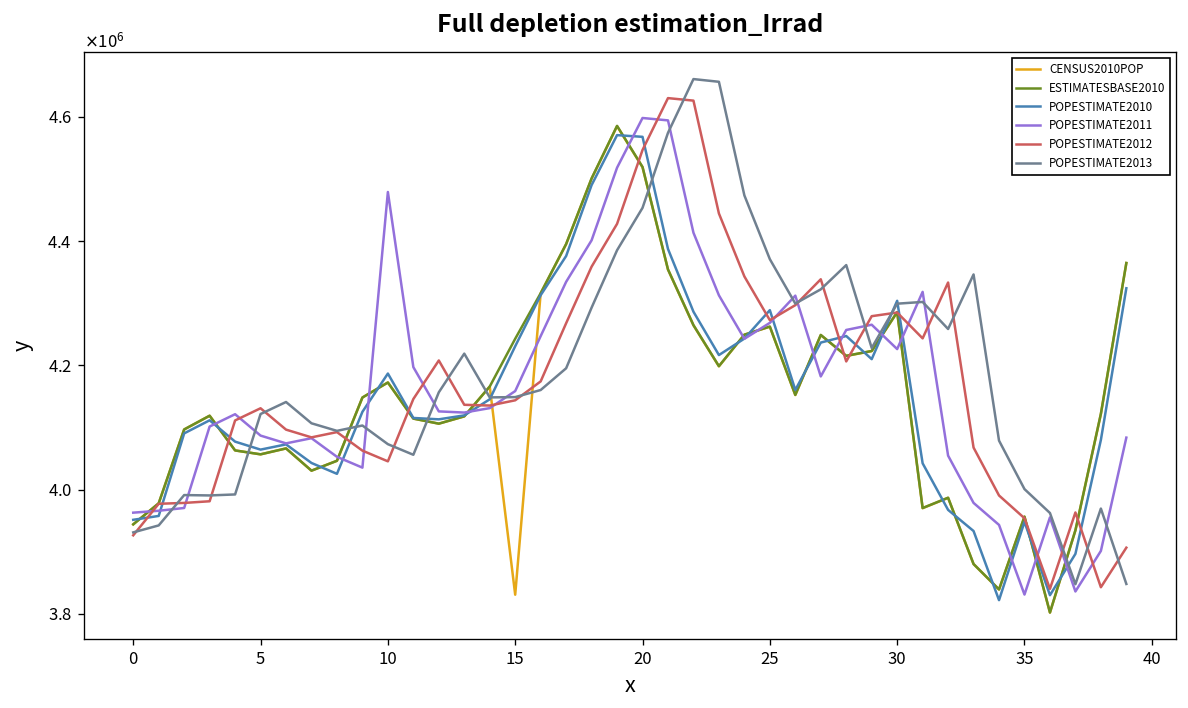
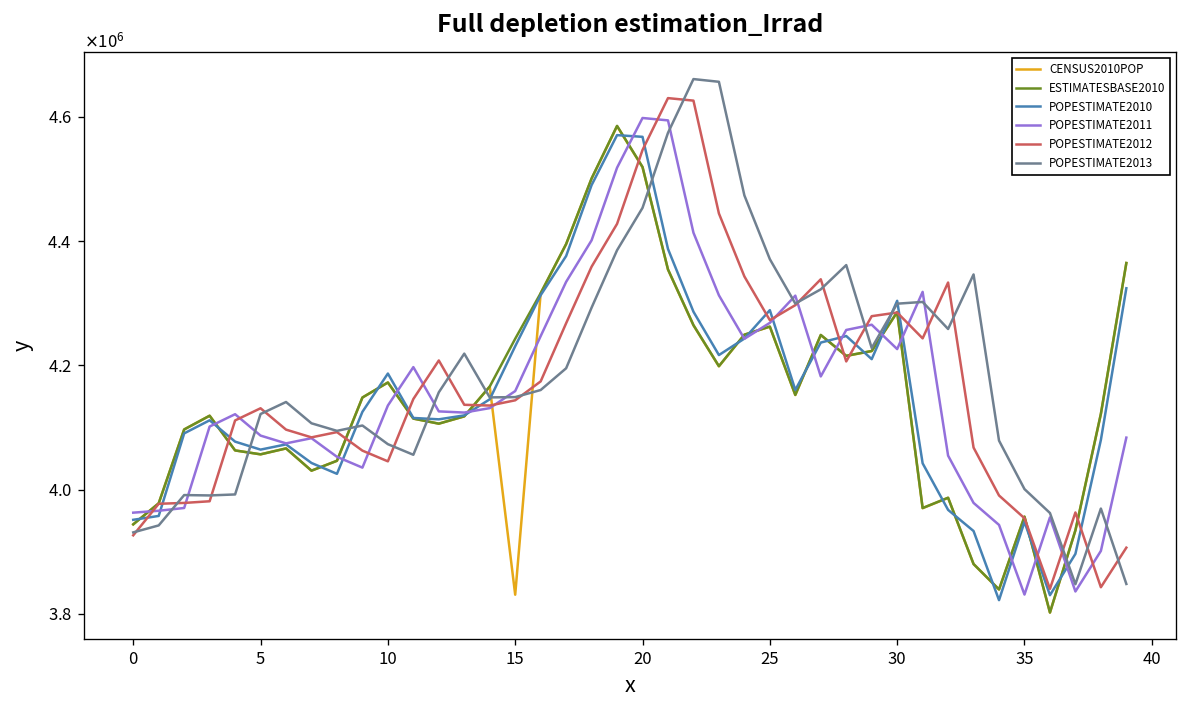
  {
    "CENSUS2010POP": {
      "15": 3830000
    },
    "ESTIMATESBASE2010": {
      "15": 4240000
    },
    "POPESTIMATE2011": {
      "0": 3960000,
      "5": 4090000,
-     "10": 4480000,
+     "10": 4140000,
      "15": 4160000,
      "20": 4600000,
      "30": 4230000,
      "35": 3830000
    },
    "POPESTIMATE2012": {
      "5": 4130000,
      "10": 4050000,
      "15": 4140000,
      "20": 4550000
    }
  }
